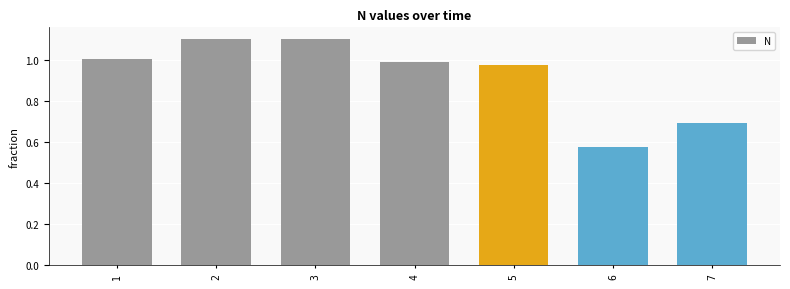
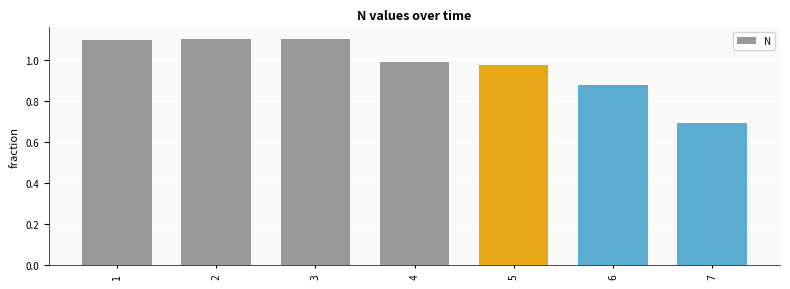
  {
-   "1": 1.00,
+   "1": 1.10,
    "2": 1.10,
    "3": 1.10,
    "4": 0.99,
    "5": 0.97,
-   "6": 0.57,
+   "6": 0.88,
    "7": 0.69
  }
